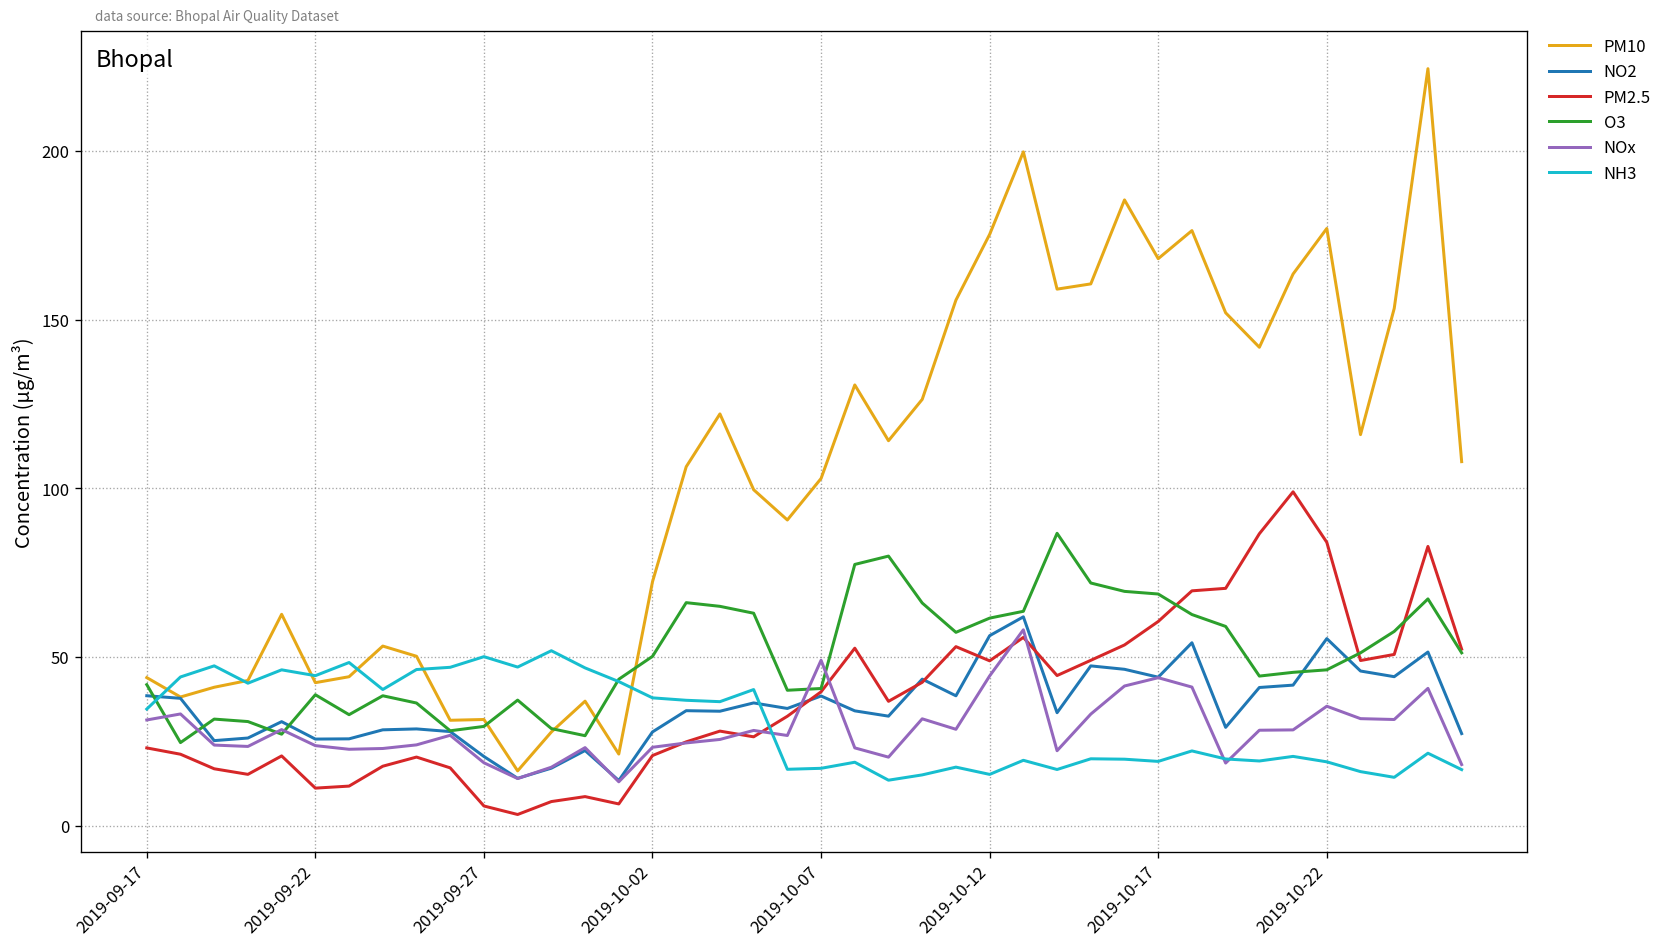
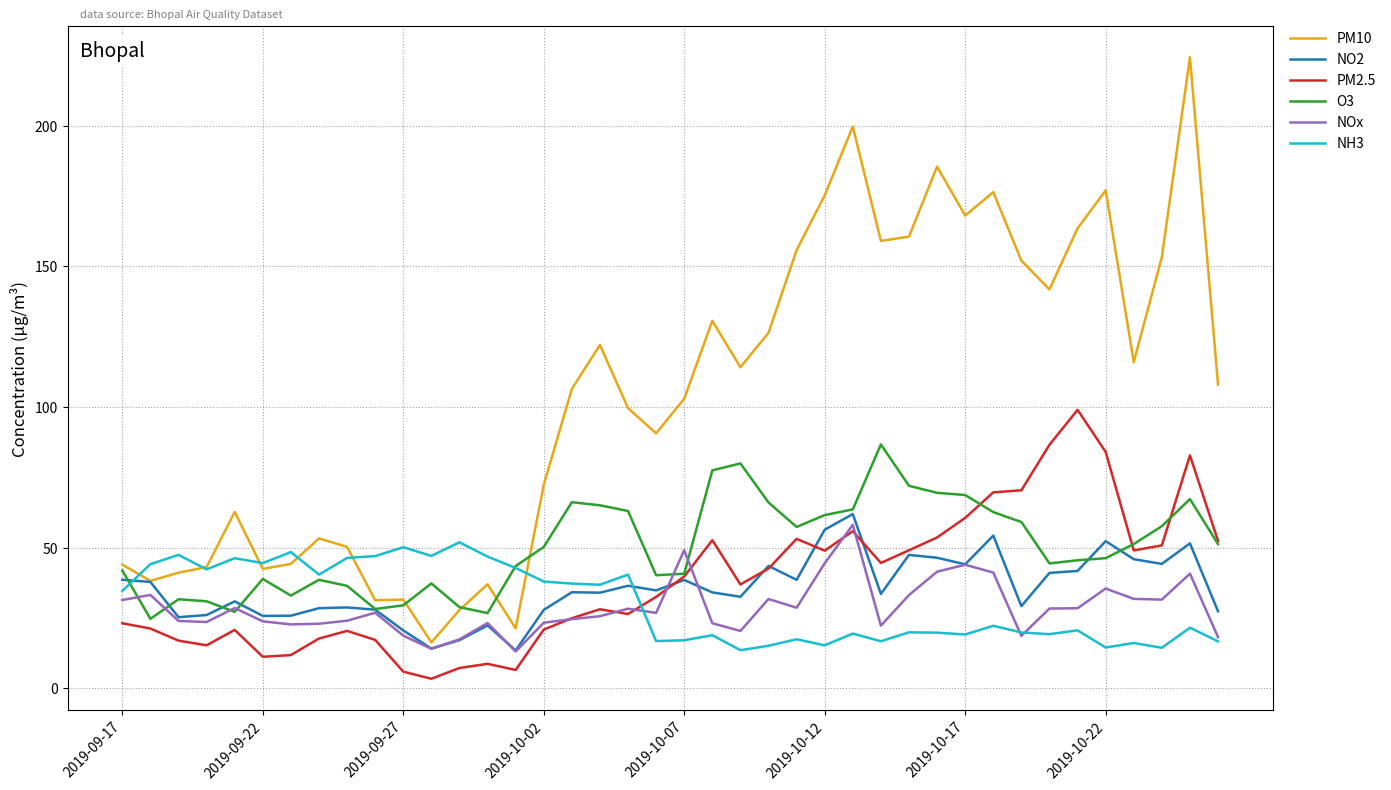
  {
    "PM10": {
      "2019-09-17": 44,
      "2019-09-22": 42,
      "2019-09-27": 32,
      "2019-10-02": 72,
      "2019-10-07": 103,
      "2019-10-12": 175,
      "2019-10-17": 168,
      "2019-10-22": 177
    },
    "NO2": {
      "2019-09-17": 39,
      "2019-09-22": 26,
      "2019-09-27": 21,
      "2019-10-02": 28,
      "2019-10-07": 39,
      "2019-10-12": 56,
-     "2019-10-22": 56
+     "2019-10-22": 52
    },
    "PM2.5": {
      "2019-09-17": 23,
      "2019-09-22": 11,
      "2019-09-27": 6,
      "2019-10-02": 21,
      "2019-10-07": 40,
      "2019-10-12": 49,
      "2019-10-17": 61,
      "2019-10-22": 84
    },
    "O3": {
      "2019-09-17": 42,
      "2019-09-22": 39,
      "2019-09-27": 29,
      "2019-10-02": 50,
      "2019-10-07": 41,
      "2019-10-12": 62,
      "2019-10-17": 69,
      "2019-10-22": 46
    },
    "NOx": {
      "2019-09-17": 31,
      "2019-09-22": 24,
      "2019-09-27": 19,
      "2019-10-02": 23,
      "2019-10-07": 49,
      "2019-10-12": 44,
      "2019-10-22": 35
    },
    "NH3": {
      "2019-09-17": 35,
      "2019-09-22": 45,
      "2019-09-27": 50,
      "2019-10-02": 38,
      "2019-10-07": 17,
      "2019-10-12": 15,
      "2019-10-17": 19,
-     "2019-10-22": 19
+     "2019-10-22": 15
    }
  }
